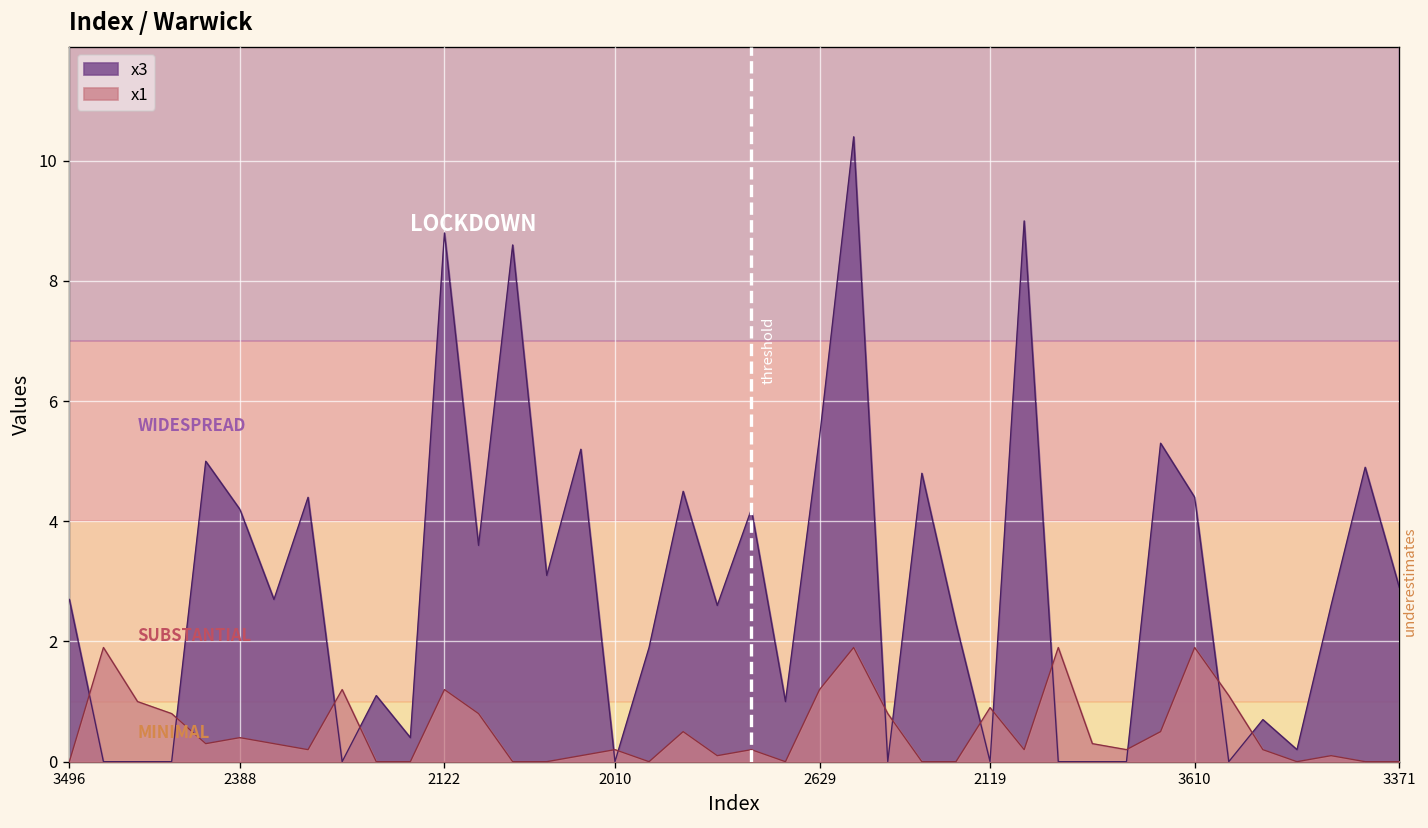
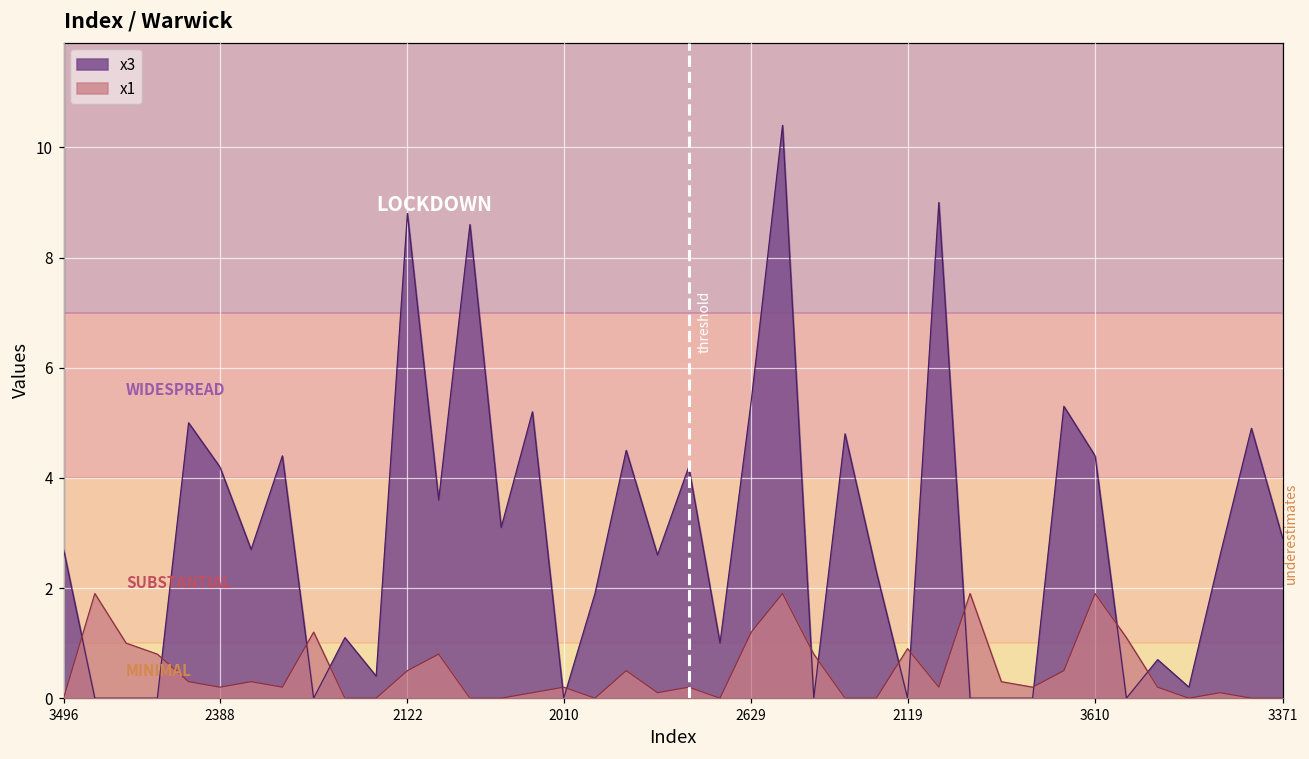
  {
    "x3": {
      "3496": 2.7,
      "2388": 4.2,
      "2122": 8.8,
      "2010": 0.0,
      "2629": 5.4,
      "2119": 0.0,
      "3610": 4.4,
      "3371": 2.9
    },
    "x1": {
      "3496": 0.0,
-     "2388": 0.4,
-     "2122": 1.2,
+     "2388": 0.2,
+     "2122": 0.5,
      "2010": 0.2,
      "2629": 1.2,
      "2119": 0.9,
      "3610": 1.9,
      "3371": 0.0
    }
  }
